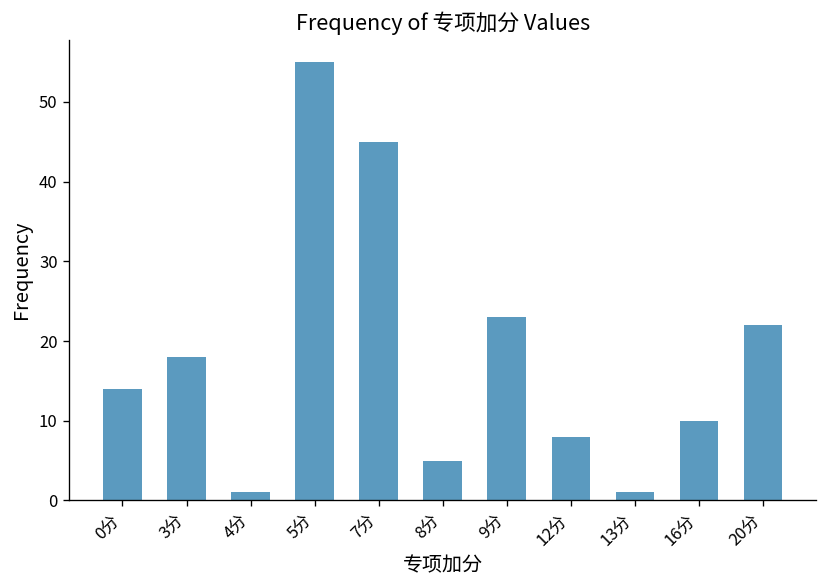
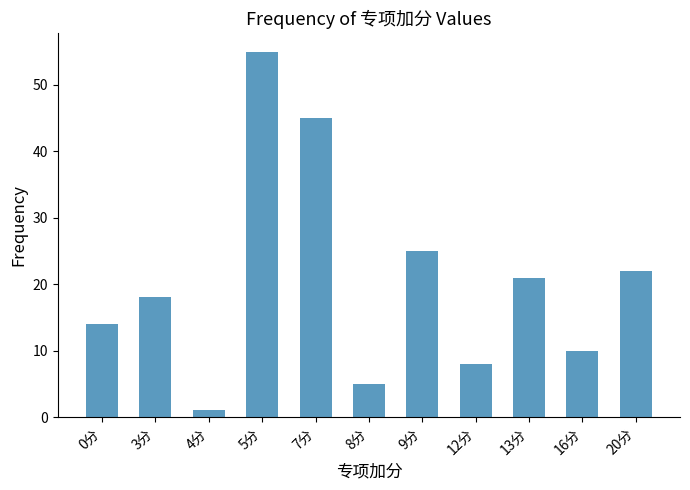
  {
    "0分": 14,
    "3分": 18,
    "4分": 1,
    "5分": 55,
    "7分": 45,
    "8分": 5,
-   "9分": 23,
+   "9分": 25,
    "12分": 8,
-   "13分": 1,
+   "13分": 21,
    "16分": 10,
    "20分": 22
  }
